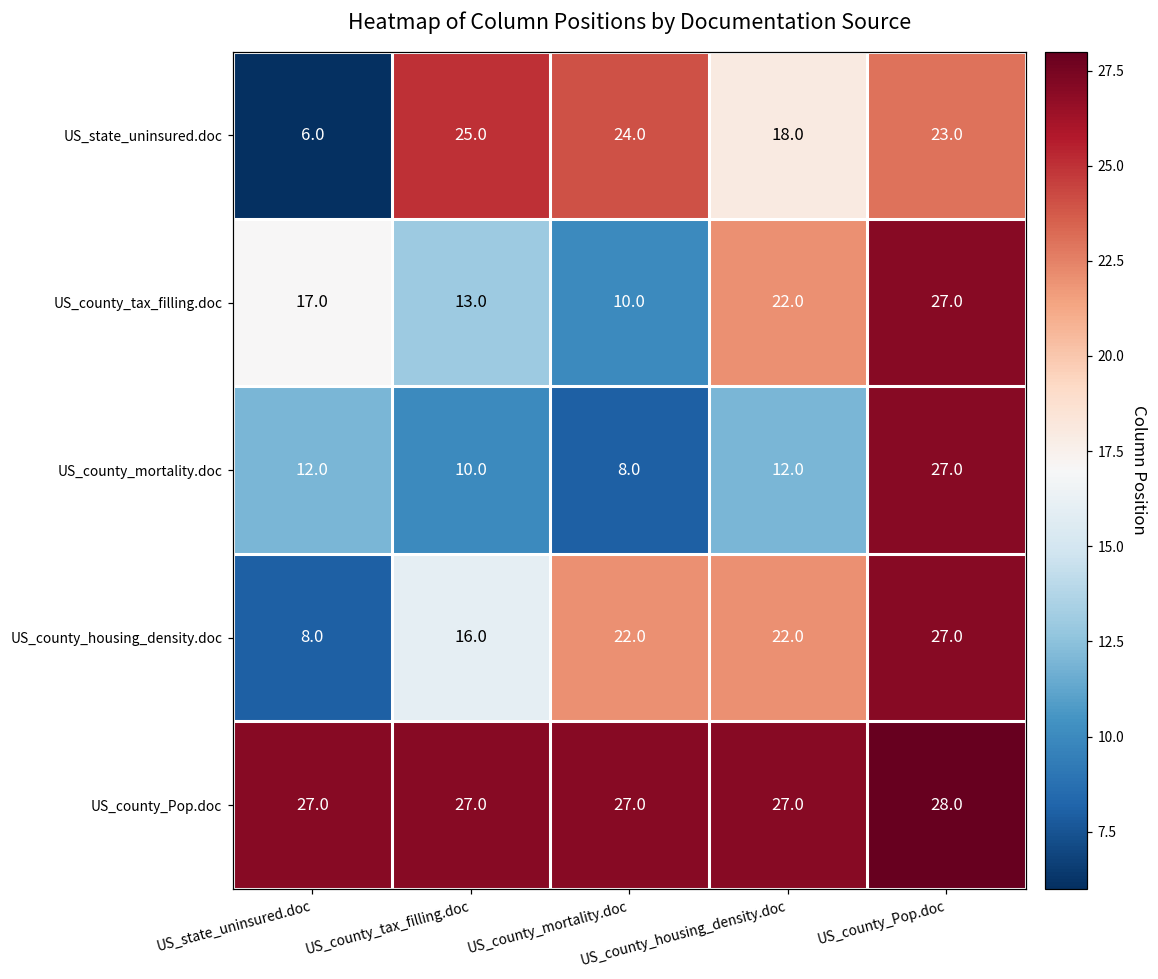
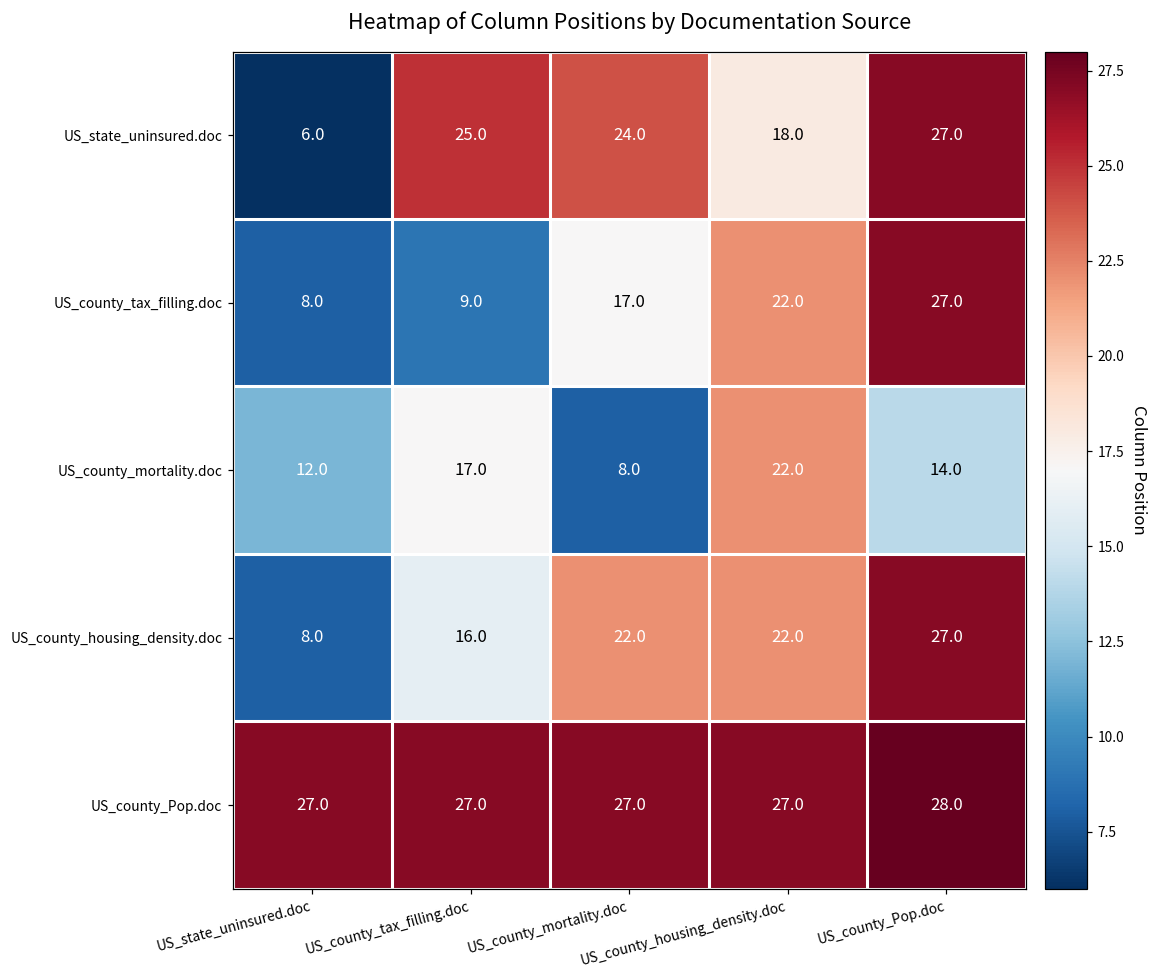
  {
    "US_state_uninsured.doc": {
      "US_state_uninsured.doc": 6.0,
      "US_county_tax_filling.doc": 25.0,
      "US_county_mortality.doc": 24.0,
      "US_county_housing_density.doc": 18.0,
-     "US_county_Pop.doc": 23.0
+     "US_county_Pop.doc": 27.0
    },
    "US_county_tax_filling.doc": {
-     "US_state_uninsured.doc": 17.0,
-     "US_county_tax_filling.doc": 13.0,
-     "US_county_mortality.doc": 10.0,
+     "US_state_uninsured.doc": 8.0,
+     "US_county_tax_filling.doc": 9.0,
+     "US_county_mortality.doc": 17.0,
      "US_county_housing_density.doc": 22.0,
      "US_county_Pop.doc": 27.0
    },
    "US_county_mortality.doc": {
      "US_state_uninsured.doc": 12.0,
-     "US_county_tax_filling.doc": 10.0,
+     "US_county_tax_filling.doc": 17.0,
      "US_county_mortality.doc": 8.0,
-     "US_county_housing_density.doc": 12.0,
-     "US_county_Pop.doc": 27.0
+     "US_county_housing_density.doc": 22.0,
+     "US_county_Pop.doc": 14.0
    },
    "US_county_housing_density.doc": {
      "US_state_uninsured.doc": 8.0,
      "US_county_tax_filling.doc": 16.0,
      "US_county_mortality.doc": 22.0,
      "US_county_housing_density.doc": 22.0,
      "US_county_Pop.doc": 27.0
    },
    "US_county_Pop.doc": {
      "US_state_uninsured.doc": 27.0,
      "US_county_tax_filling.doc": 27.0,
      "US_county_mortality.doc": 27.0,
      "US_county_housing_density.doc": 27.0,
      "US_county_Pop.doc": 28.0
    }
  }
